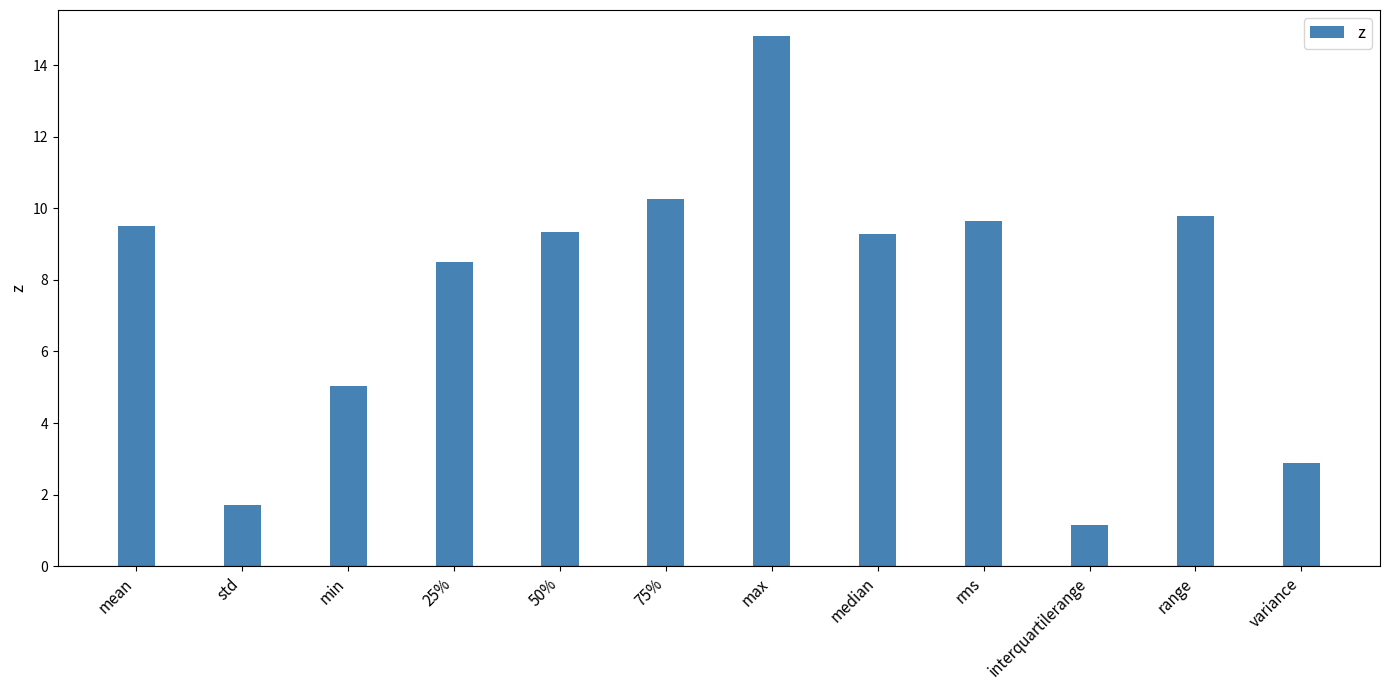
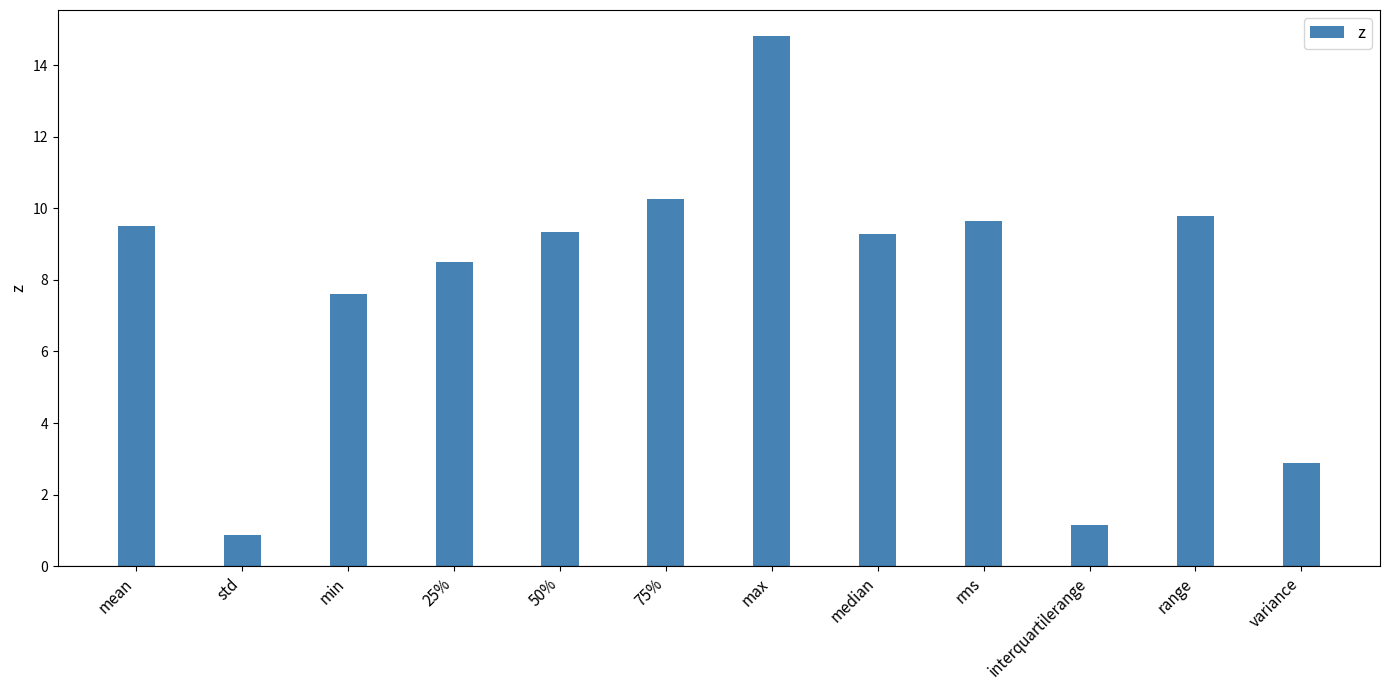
  {
    "mean": 9.5,
-   "std": 1.7,
-   "min": 5.0,
+   "std": 0.9,
+   "min": 7.6,
    "25%": 8.5,
    "50%": 9.4,
    "75%": 10.3,
    "max": 14.8,
    "median": 9.3,
    "rms": 9.7,
    "interquartilerange": 1.2,
    "range": 9.8,
    "variance": 2.9
  }
